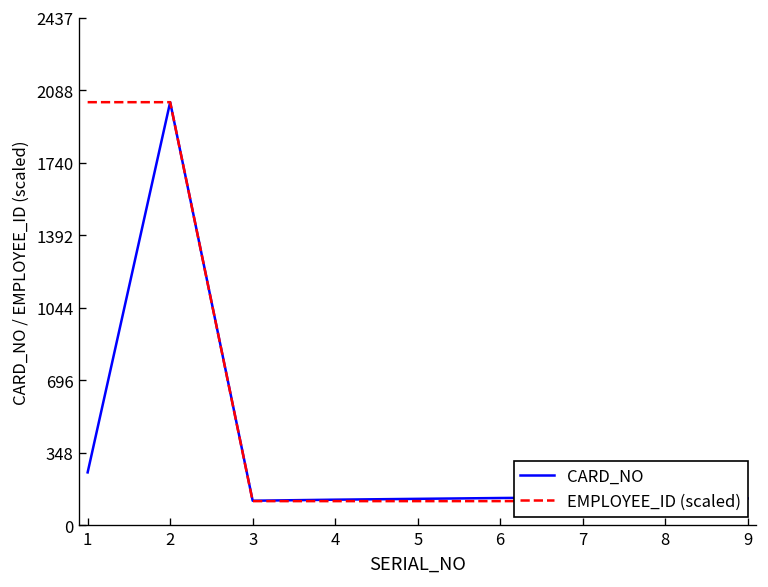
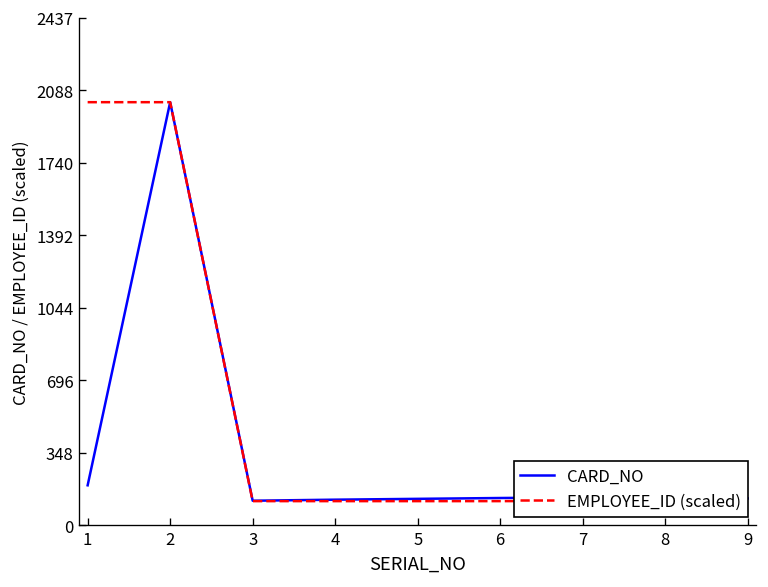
  {
    "CARD_NO": {
-     "1": 250,
+     "1": 190,
      "6": 130
    },
    "EMPLOYEE_ID (scaled)": {
      "1": 2030,
      "6": 120
    }
  }
